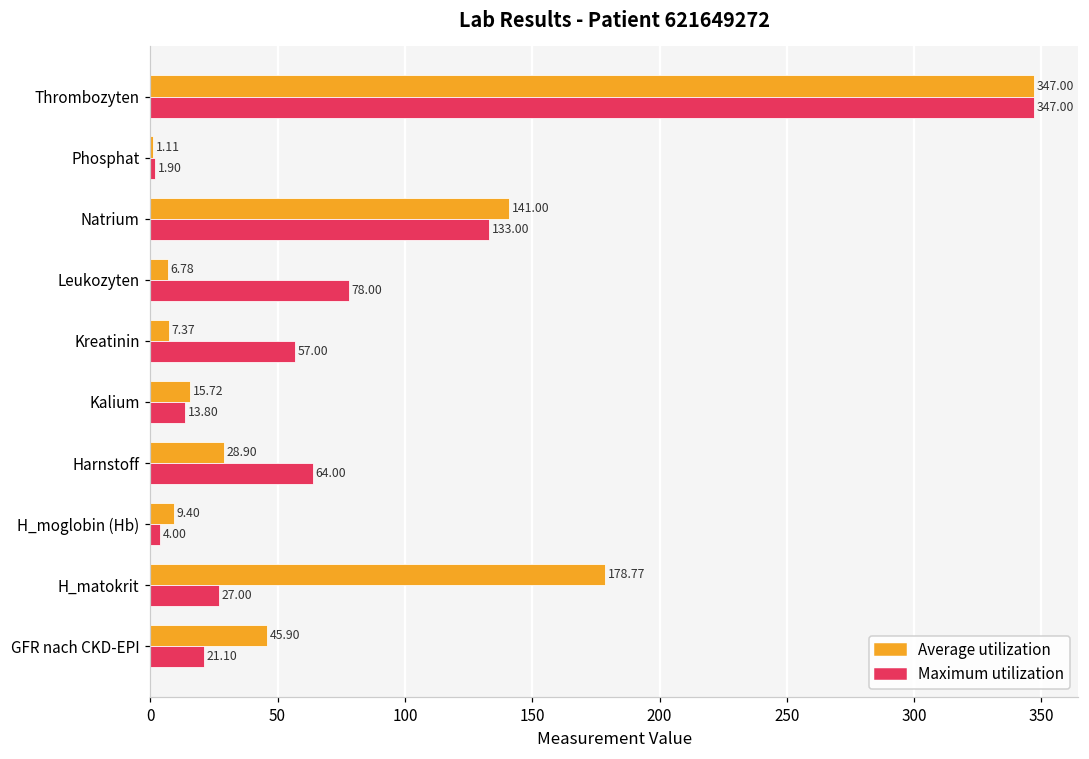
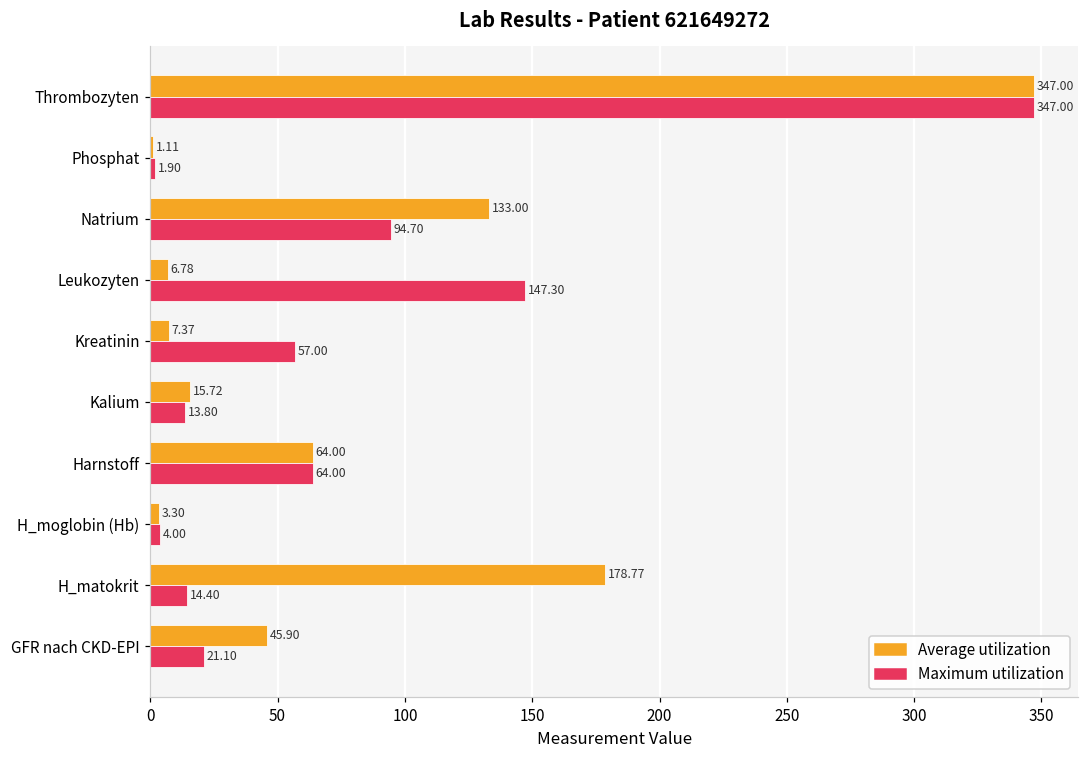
  {
    "Average utilization": {
      "Thrombozyten": 347.00,
      "Phosphat": 1.11,
-     "Natrium": 141.00,
+     "Natrium": 133.00,
      "Leukozyten": 6.78,
      "Kreatinin": 7.37,
      "Kalium": 15.72,
-     "Harnstoff": 28.90,
-     "H_moglobin (Hb)": 9.40,
+     "Harnstoff": 64.00,
+     "H_moglobin (Hb)": 3.30,
      "H_matokrit": 178.77,
      "GFR nach CKD-EPI": 45.90
    },
    "Maximum utilization": {
      "Thrombozyten": 347.00,
      "Phosphat": 1.90,
-     "Natrium": 133.00,
-     "Leukozyten": 78.00,
+     "Natrium": 94.70,
+     "Leukozyten": 147.30,
      "Kreatinin": 57.00,
      "Kalium": 13.80,
      "Harnstoff": 64.00,
      "H_moglobin (Hb)": 4.00,
-     "H_matokrit": 27.00,
+     "H_matokrit": 14.40,
      "GFR nach CKD-EPI": 21.10
    }
  }
